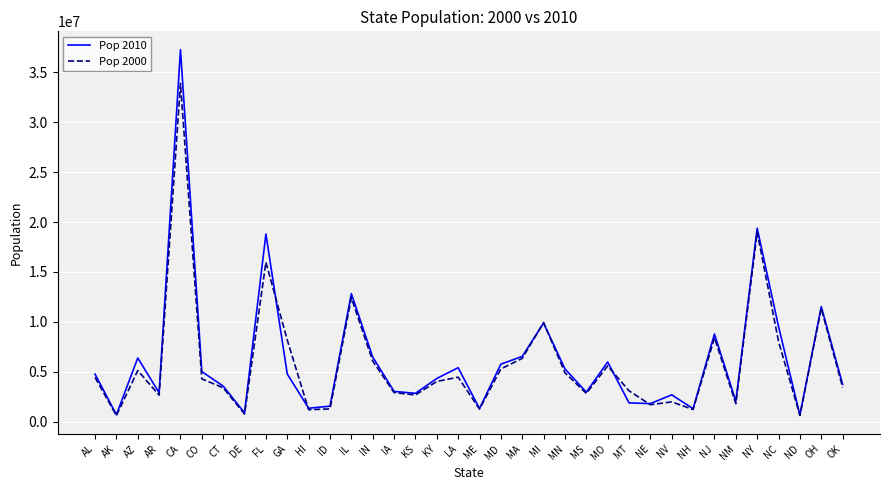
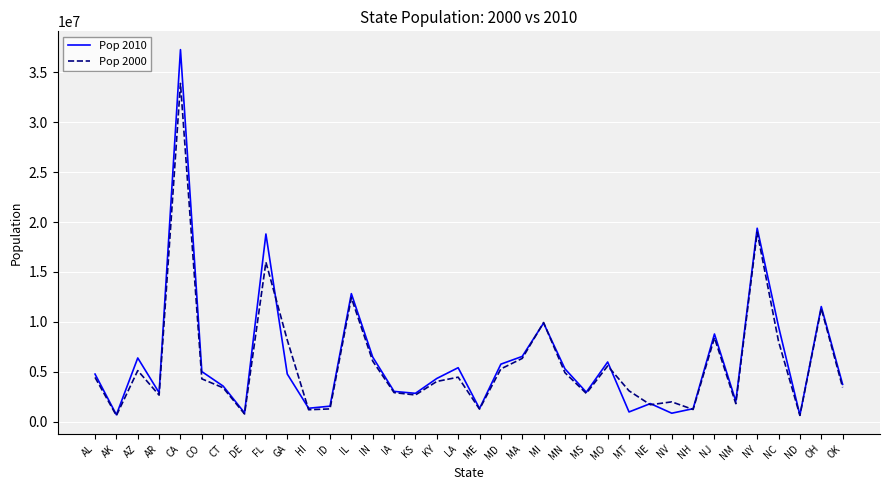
  {
    "Pop 2010": {
      "AL": 5000000,
      "AZ": 6000000,
      "CA": 37000000,
      "CO": 5000000,
      "FL": 19000000,
      "GA": 5000000,
      "ID": 2000000,
      "IL": 13000000,
      "IN": 6000000,
      "KY": 4000000,
      "LA": 5000000,
      "MD": 6000000,
      "MN": 5000000,
      "MO": 6000000,
-     "MT": 2000000,
-     "NV": 3000000,
+     "MT": 1000000,
+     "NV": 1000000,
      "NJ": 9000000,
      "NY": 19000000,
      "NC": 10000000,
      "OK": 4000000
    },
    "Pop 2000": {
      "AL": 4000000,
      "AZ": 5000000,
      "CA": 34000000,
      "CO": 4000000,
      "FL": 16000000,
      "GA": 8000000,
      "ID": 1000000,
      "IL": 12000000,
      "IN": 6000000,
      "KY": 4000000,
      "LA": 4000000,
      "MD": 5000000,
      "MN": 5000000,
      "MO": 6000000,
      "MT": 3000000,
      "NV": 2000000,
      "NJ": 8000000,
      "NY": 19000000,
      "NC": 8000000,
      "OK": 3000000
    }
  }
